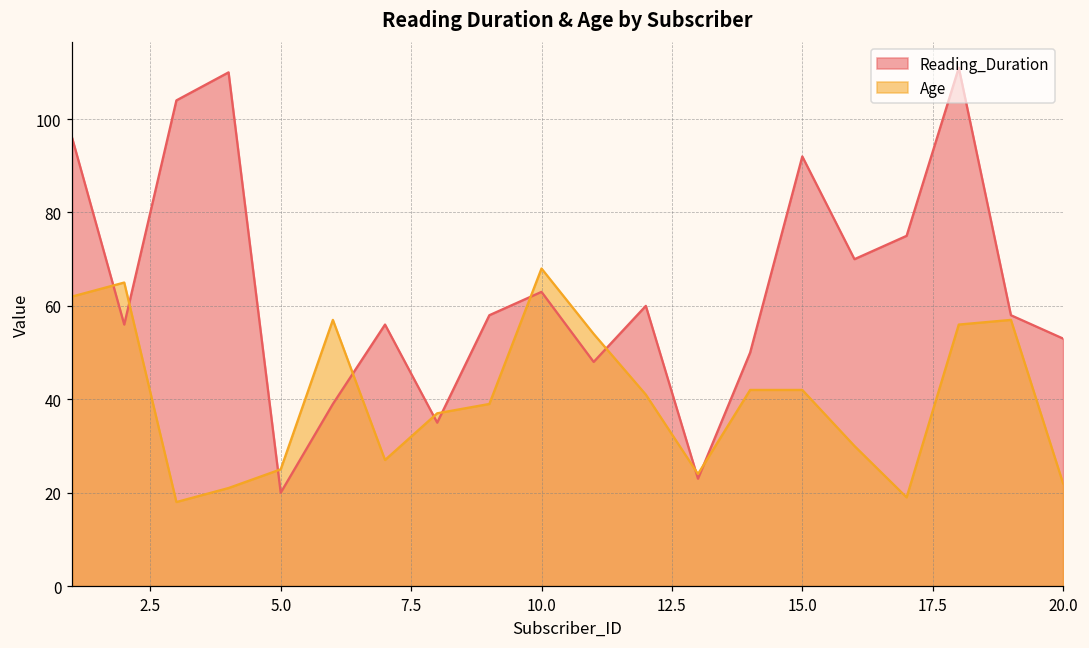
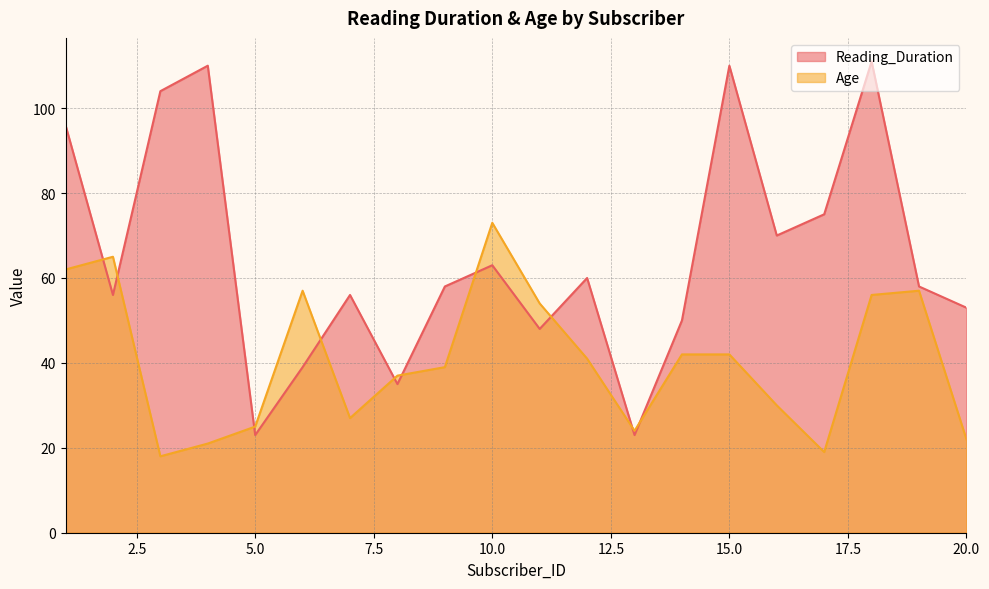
  {
    "Reading_Duration": {
-     "5.0": 20,
+     "5.0": 23,
      "10.0": 63,
-     "15.0": 92,
+     "15.0": 110,
      "20.0": 53
    },
    "Age": {
      "5.0": 25,
-     "10.0": 68,
+     "10.0": 73,
      "15.0": 42,
      "20.0": 22
    }
  }
